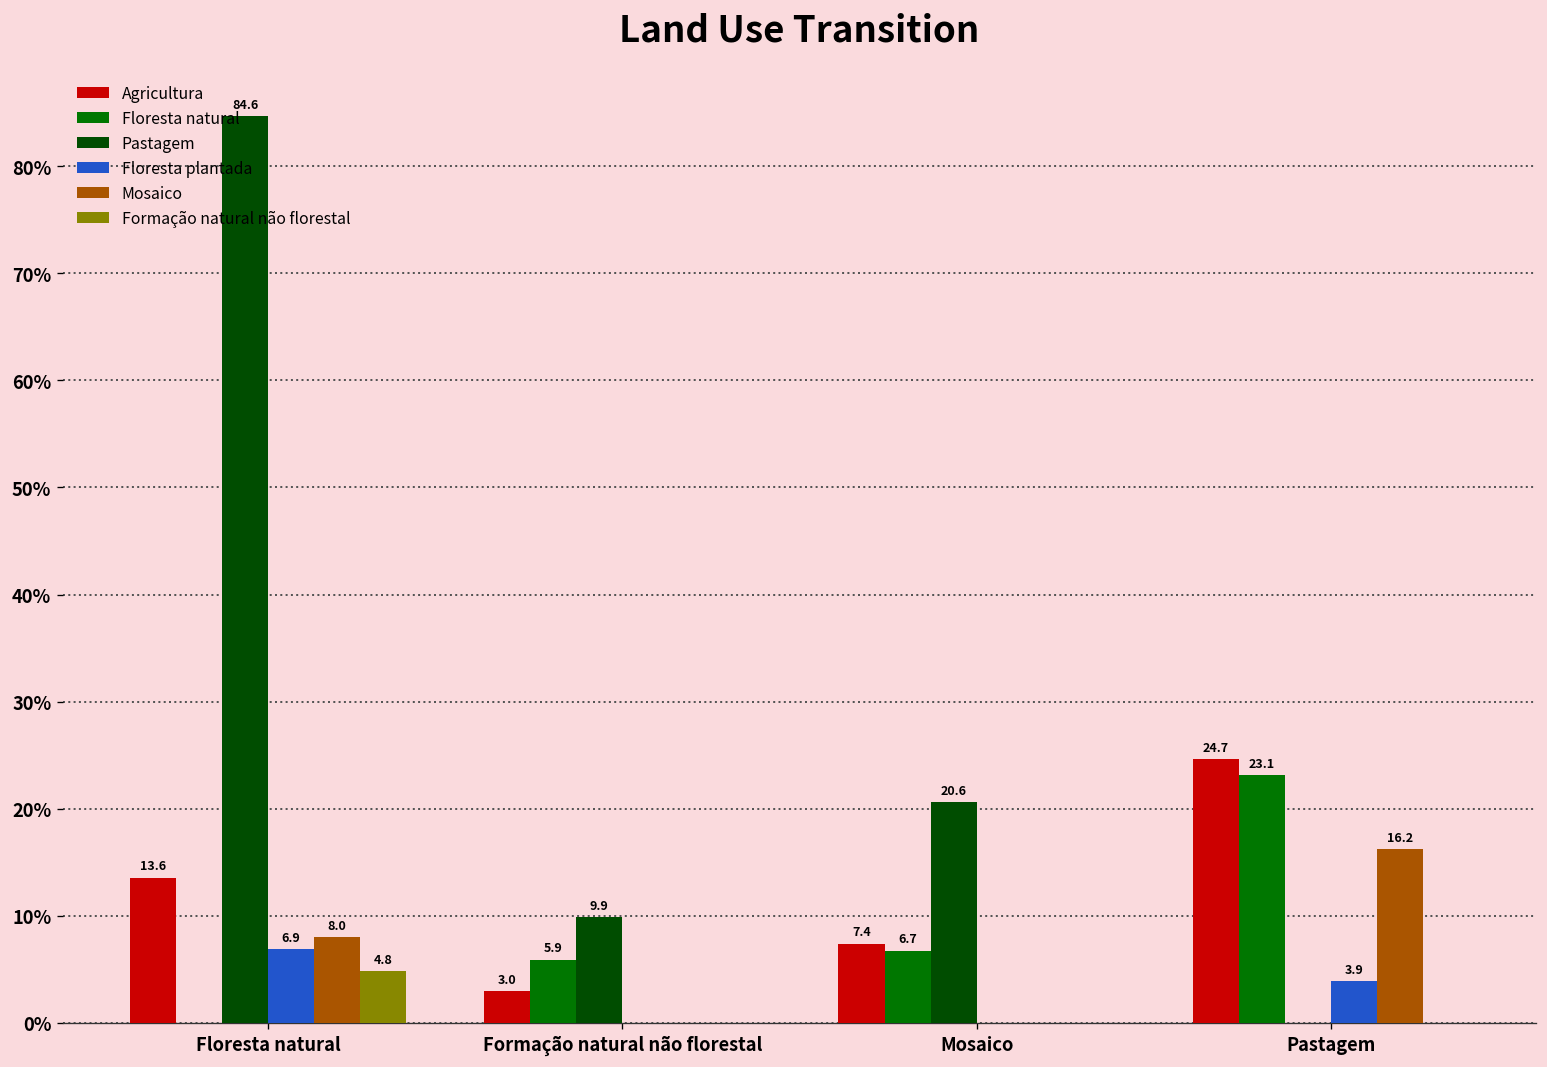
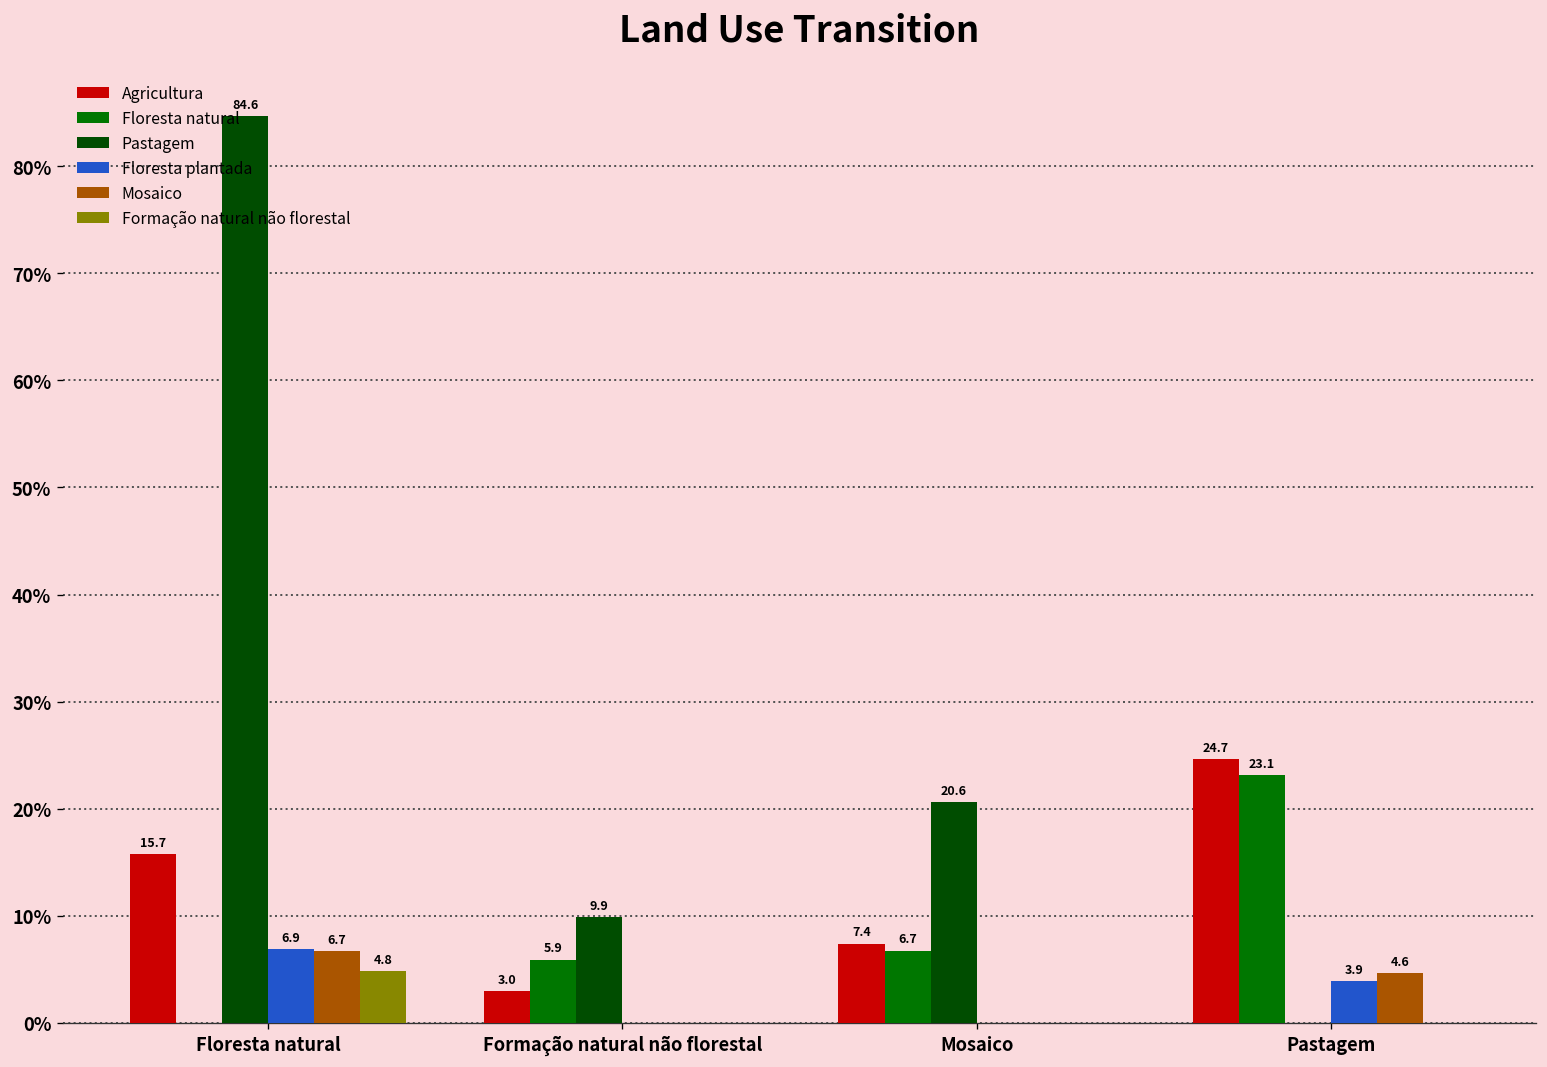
  {
    "Agricultura": {
-     "Floresta natural": 13.6,
+     "Floresta natural": 15.7,
      "Formação natural não florestal": 3.0,
      "Mosaico": 7.4,
      "Pastagem": 24.7
    },
    "Floresta plantada": {
      "Floresta natural": 6.9,
      "Pastagem": 3.9
    },
    "Mosaico": {
-     "Floresta natural": 8.0,
-     "Pastagem": 16.2
+     "Floresta natural": 6.7,
+     "Pastagem": 4.6
    },
    "Formação natural não florestal": {
      "Floresta natural": 4.8
    }
  }
